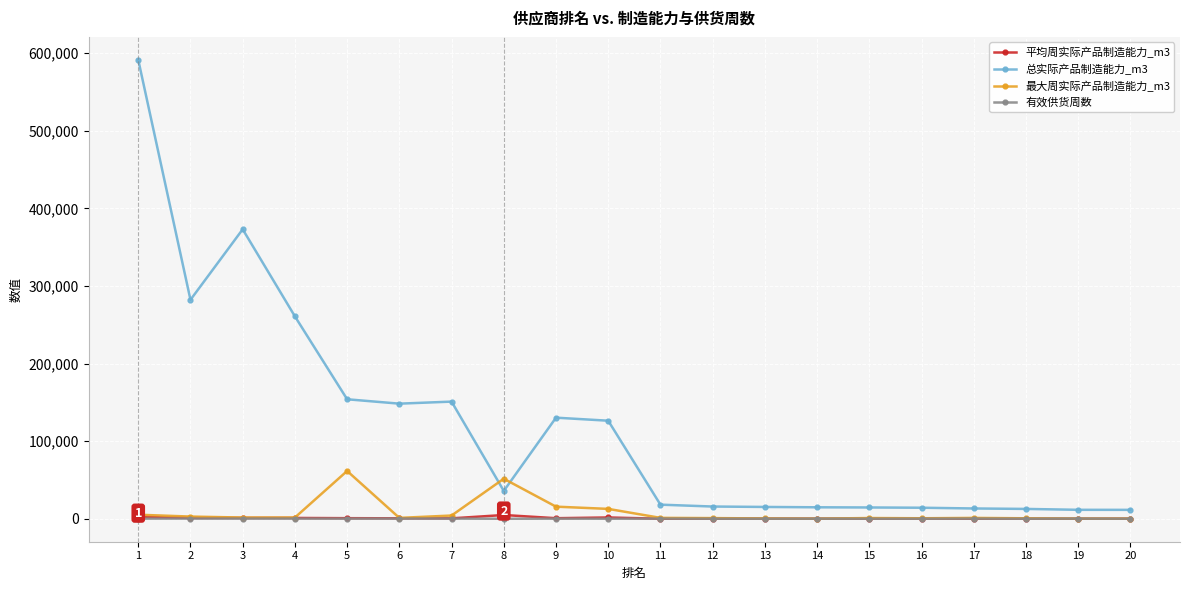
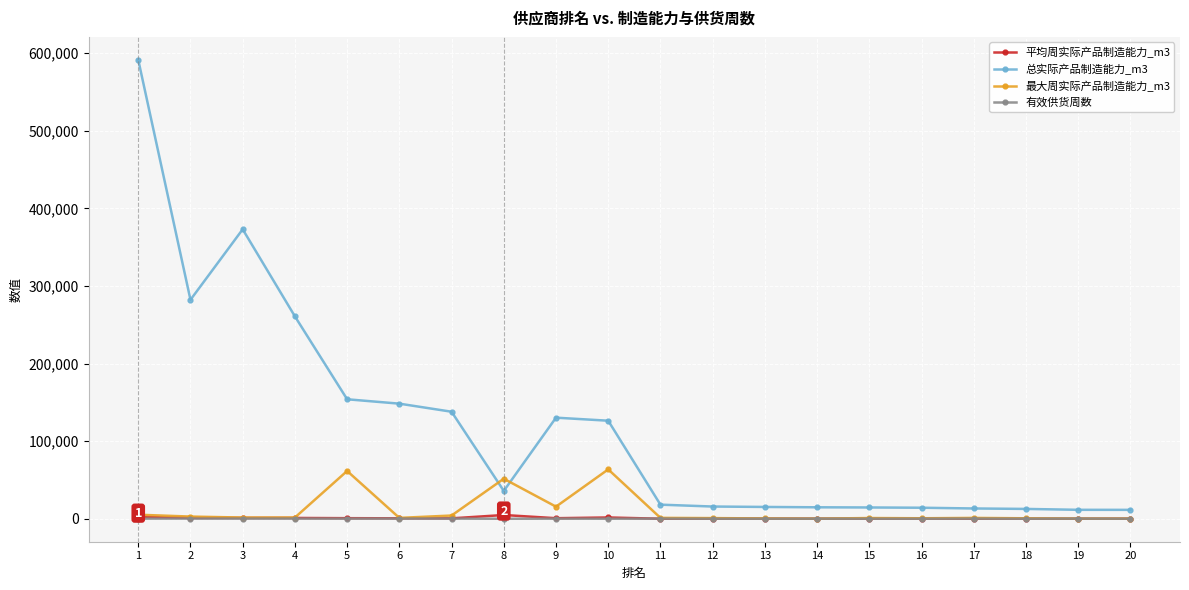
  {
    "总实际产品制造能力_m3": {
      "1": "590,000",
      "2": "280,000",
      "3": "370,000",
      "4": "260,000",
      "5": "150,000",
      "6": "150,000",
-     "7": "150,000",
+     "7": "140,000",
      "8": "40,000",
      "9": "130,000",
      "10": "130,000",
      "11": "20,000",
      "12": "20,000",
      "13": "20,000",
      "14": "10,000",
      "15": "10,000",
      "16": "10,000",
      "17": "10,000",
      "18": "10,000",
      "19": "10,000",
      "20": "10,000"
    },
    "最大周实际产品制造能力_m3": {
      "5": "60,000",
      "7": "0",
      "8": "50,000",
      "9": "20,000",
-     "10": "10,000"
+     "10": "60,000"
    }
  }
